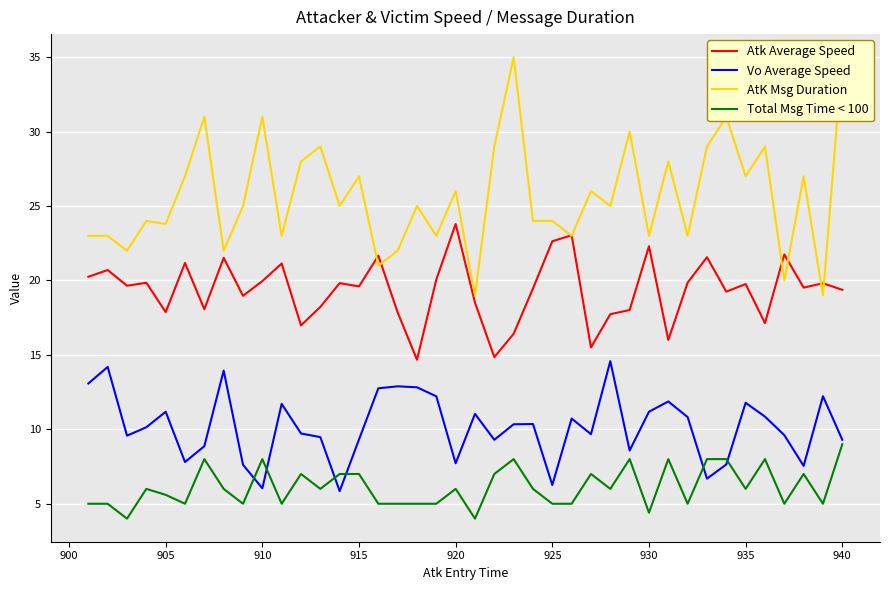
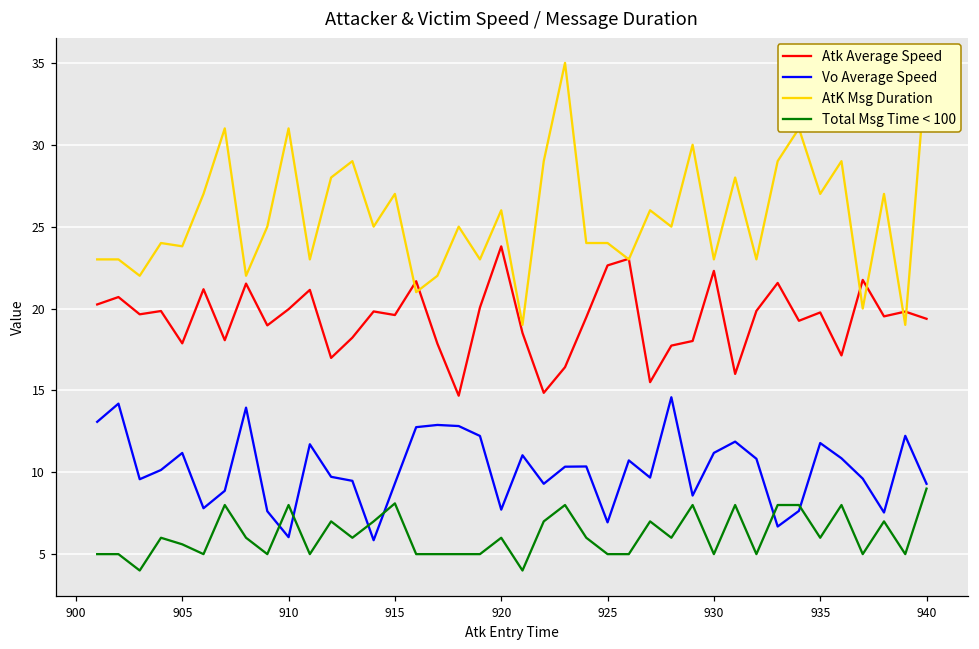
  {
    "Atk Average Speed": {
      "905": 17.9,
      "910": 20.0,
      "915": 19.6,
      "920": 23.8,
      "925": 22.6,
      "930": 22.3,
      "935": 19.8,
      "940": 19.4
    },
    "Vo Average Speed": {
      "905": 11.2,
      "910": 6.0,
      "915": 9.3,
      "920": 7.7,
-     "925": 6.3,
+     "925": 6.9,
      "930": 11.2,
      "935": 11.8,
      "940": 9.3
    },
    "AtK Msg Duration": {
      "905": 23.8,
      "910": 31.0,
      "915": 27.0,
      "920": 26.0,
      "925": 24.0,
      "930": 23.0,
      "935": 27.0
    },
    "Total Msg Time < 100": {
      "905": 5.6,
      "910": 8.0,
-     "915": 7.0,
+     "915": 8.1,
      "920": 6.0,
      "925": 5.0,
-     "930": 4.4,
+     "930": 5.0,
      "935": 6.0,
      "940": 9.0
    }
  }
